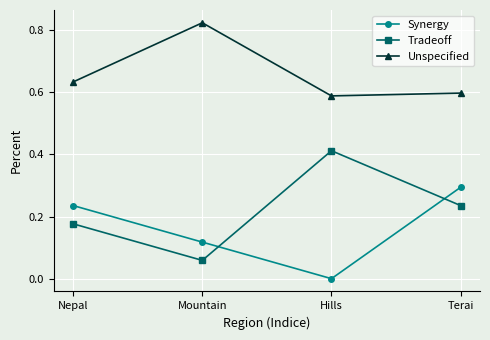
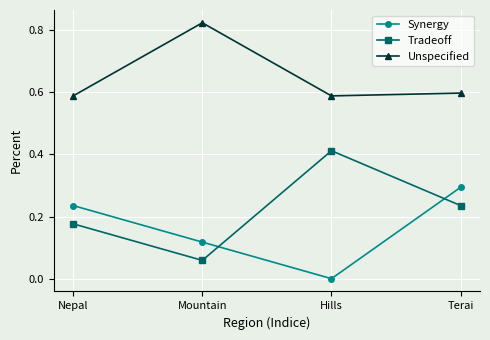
  {
    "Unspecified": {
-     "Nepal": 0.63,
+     "Nepal": 0.59,
      "Mountain": 0.82,
      "Hills": 0.59,
      "Terai": 0.60
    }
  }
